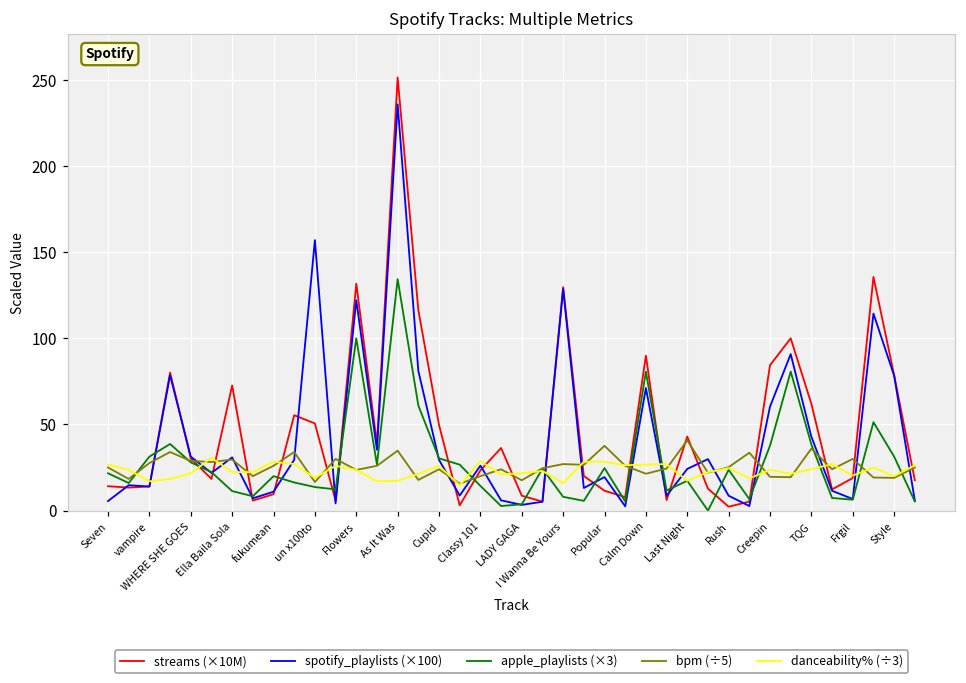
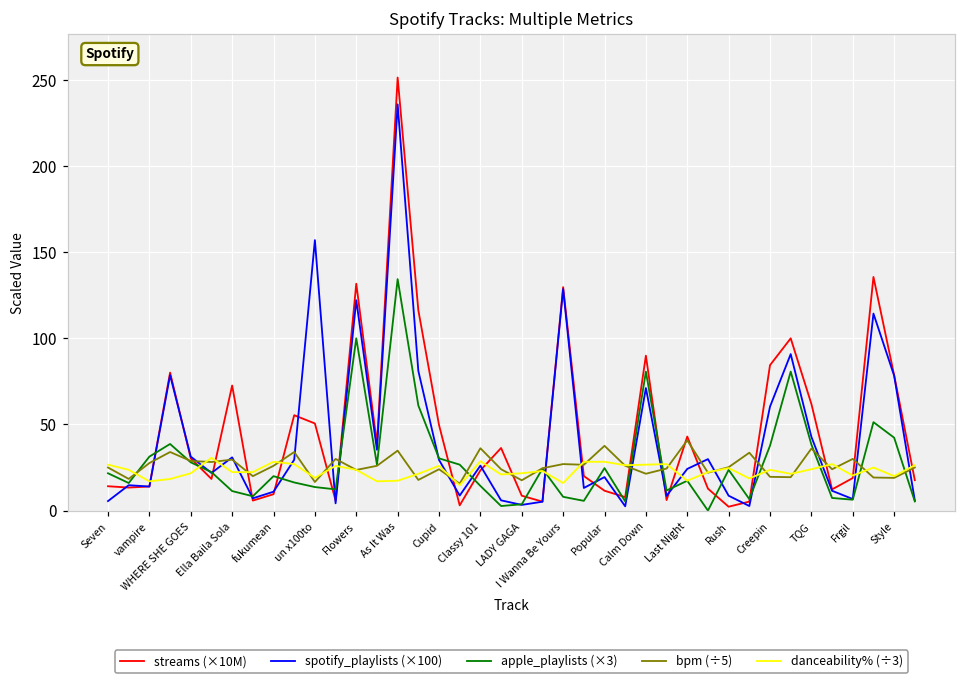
  {
    "streams (×10M)": {
      "Seven": 14,
      "Ella Baila Sola": 73,
      "un x100to": 51,
      "Flowers": 132,
      "As It Was": 251,
      "Cupid": 50,
      "Classy 101": 23,
      "LADY GAGA": 9,
      "Popular": 12,
      "Calm Down": 90,
      "Last Night": 43,
      "Rush": 2,
      "Creepin": 84,
      "TQG": 62
    },
    "spotify_playlists (×100)": {
      "Seven": 6,
      "un x100to": 157,
      "Flowers": 122,
      "As It Was": 236,
      "Classy 101": 26,
      "Popular": 19,
      "Calm Down": 71,
      "Last Night": 24,
      "Rush": 9,
      "Creepin": 60,
      "TQG": 43
    },
    "apple_playlists (×3)": {
      "Seven": 22,
      "vampire": 31,
      "Ella Baila Sola": 11,
      "fukumean": 20,
      "un x100to": 14,
      "Flowers": 100,
      "As It Was": 134,
      "Classy 101": 14,
      "I Wanna Be Yours": 8,
      "Popular": 25,
      "Calm Down": 81,
      "Creepin": 38,
      "TQG": 38,
-     "Style": 31
+     "Style": 42
    },
    "bpm (÷5)": {
      "Seven": 25,
      "vampire": 28,
      "fukumean": 26,
      "un x100to": 17,
      "As It Was": 35,
      "Cupid": 24,
-     "Classy 101": 20,
+     "Classy 101": 36,
      "LADY GAGA": 18,
      "I Wanna Be Yours": 27,
      "Popular": 38,
      "Calm Down": 21,
      "Last Night": 41,
      "Creepin": 20,
      "TQG": 36,
      "Frgil": 30
    },
    "danceability% (÷3)": {
      "Seven": 27,
      "vampire": 17,
      "WHERE SHE GOES": 22,
      "Ella Baila Sola": 22,
      "fukumean": 28,
      "un x100to": 19,
      "As It Was": 17,
      "Cupid": 26,
      "Classy 101": 29,
      "LADY GAGA": 22,
      "I Wanna Be Yours": 16,
      "Popular": 28,
      "Calm Down": 27,
      "Creepin": 24,
      "TQG": 24
    }
  }
